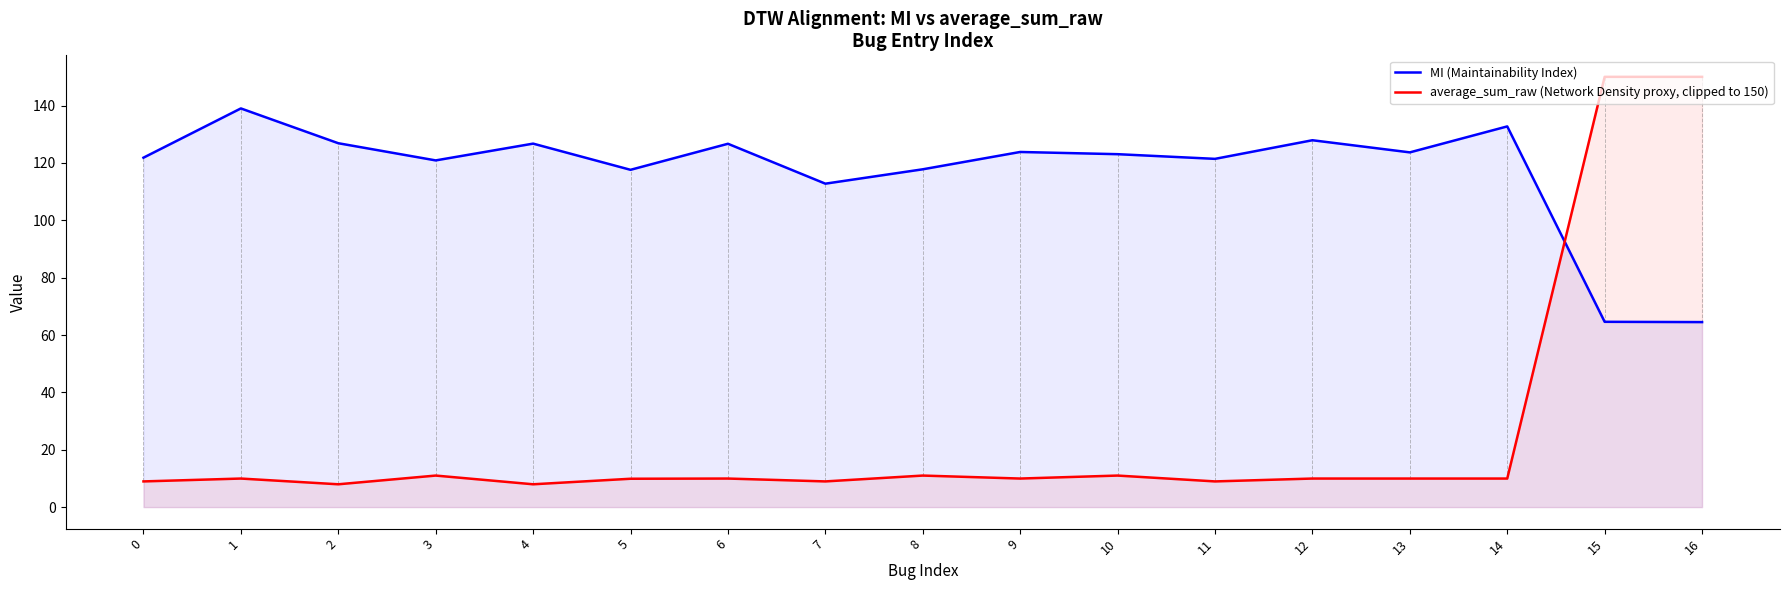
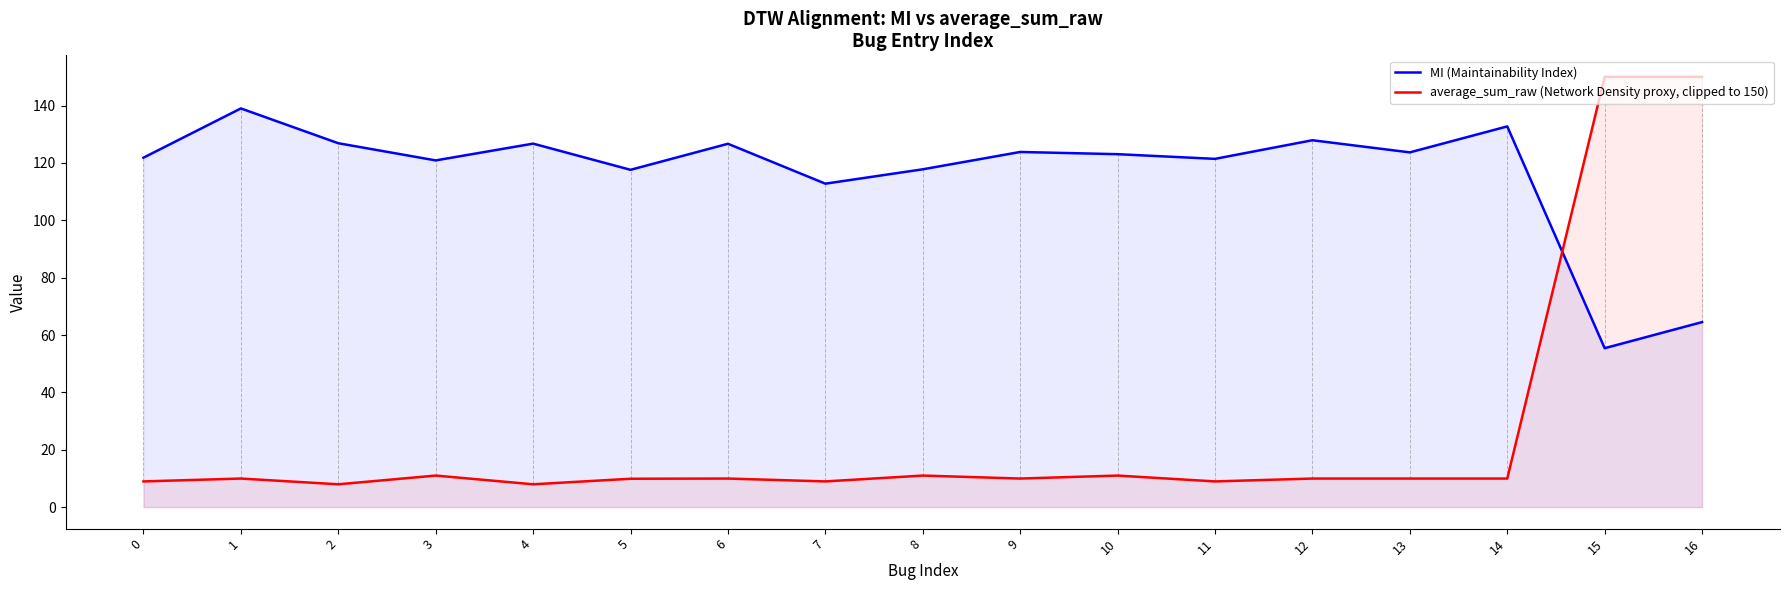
  {
    "MI (Maintainability Index)": {
-     "15": 65
+     "15": 55
    }
  }
